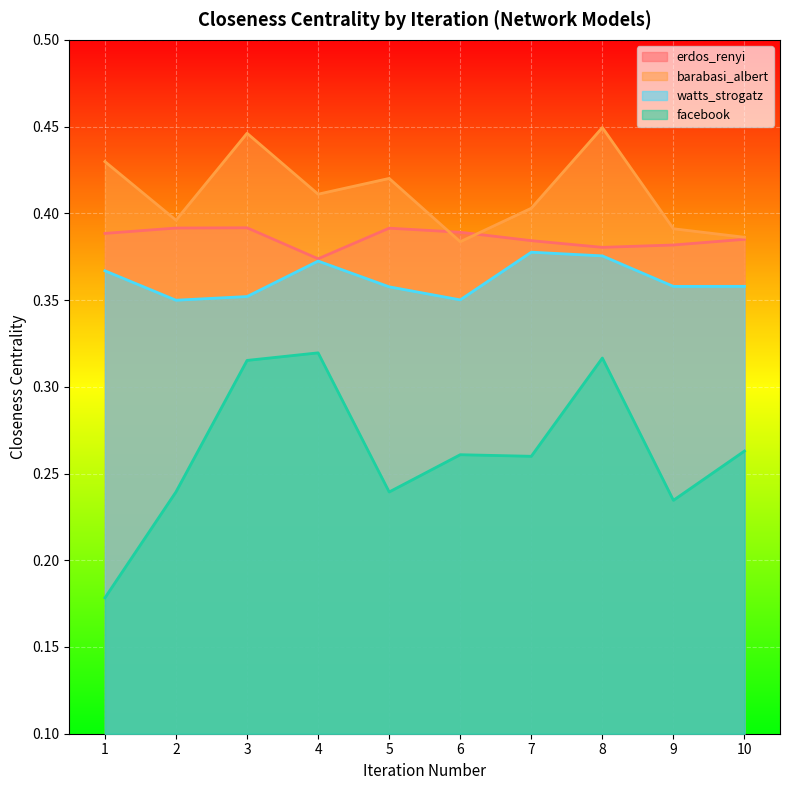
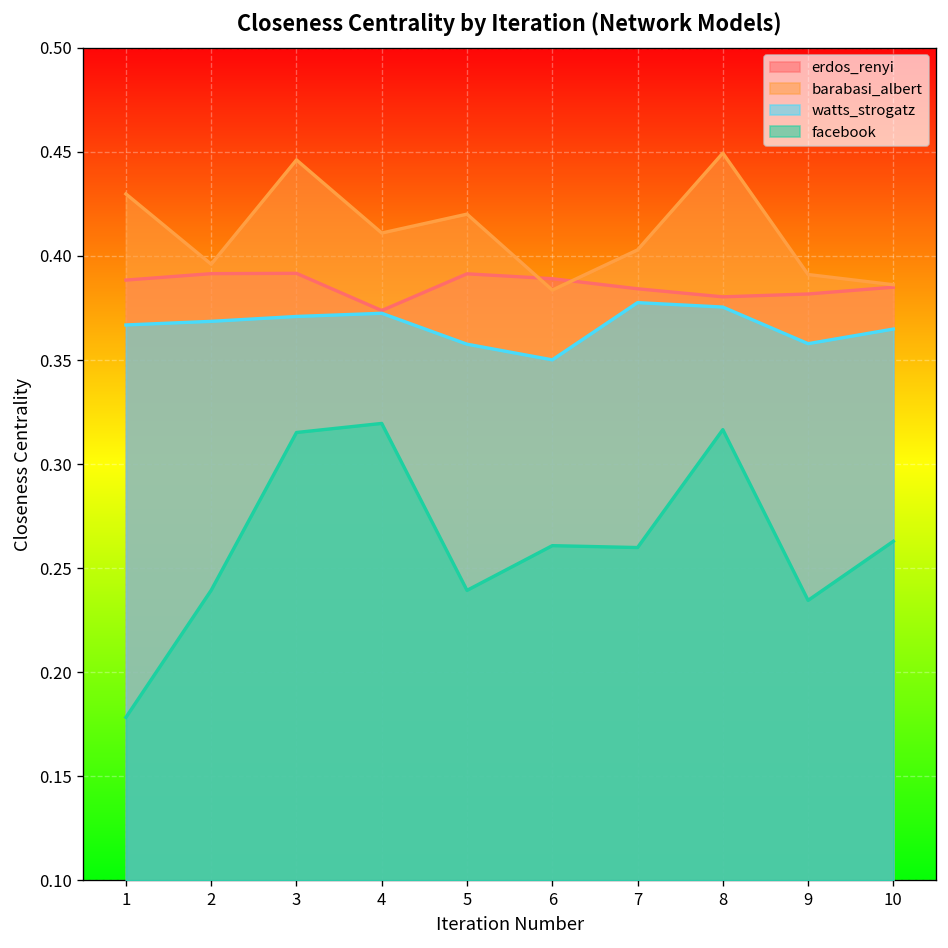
  {
    "watts_strogatz": {
      "1": 0.367,
-     "2": 0.350,
-     "3": 0.352,
+     "2": 0.369,
+     "3": 0.371,
      "5": 0.358,
      "6": 0.350,
      "7": 0.378,
      "8": 0.375,
      "9": 0.358,
-     "10": 0.358
+     "10": 0.365
    },
    "facebook": {
      "1": 0.178,
      "2": 0.239,
      "3": 0.315,
      "4": 0.320,
      "5": 0.239,
      "6": 0.261,
      "7": 0.260,
      "8": 0.317,
      "9": 0.235,
      "10": 0.263
    }
  }
